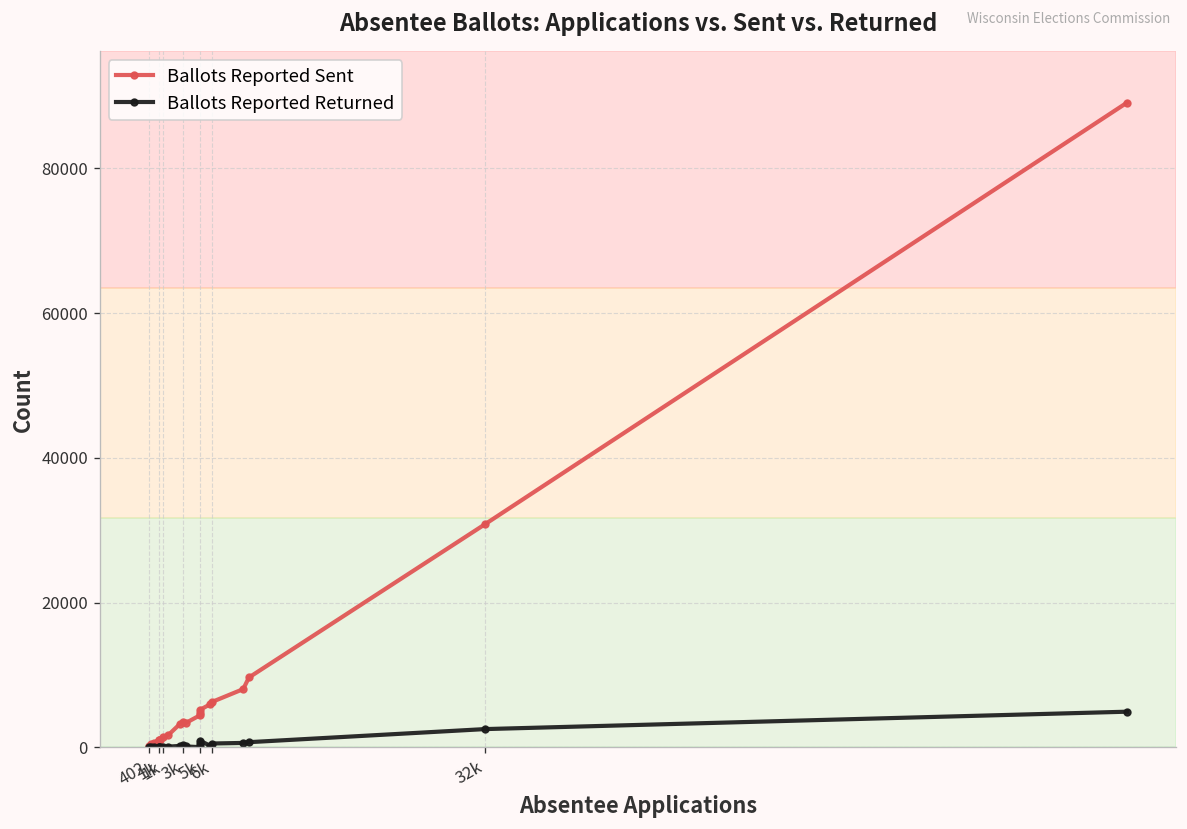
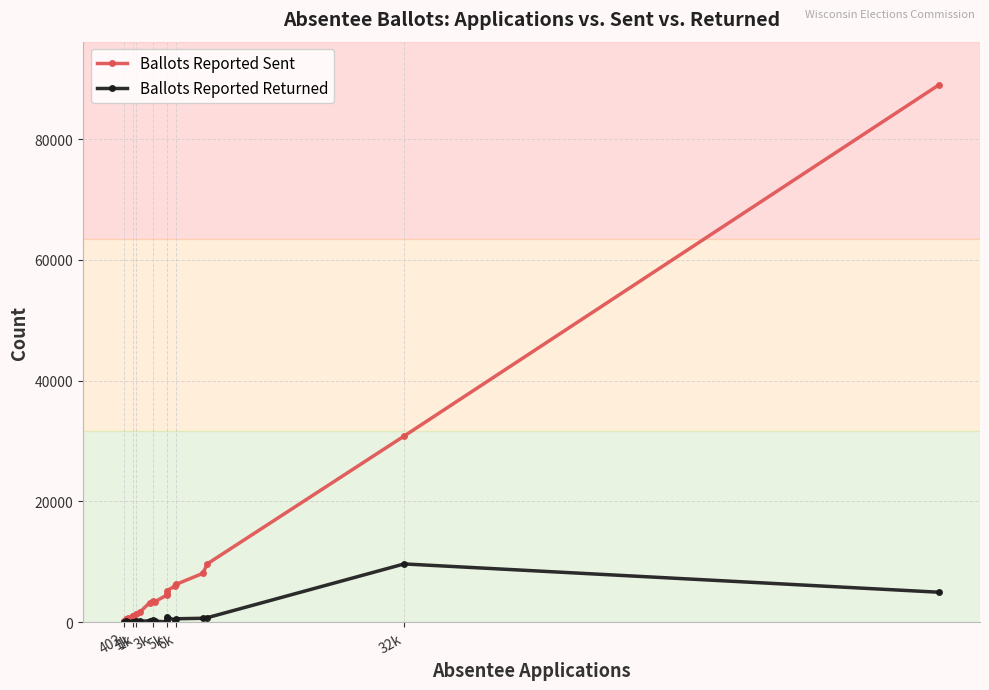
  {
    "Ballots Reported Sent": {
      "3k": 4000,
      "5k": 5000,
      "6k": 6000,
      "32k": 31000
    },
    "Ballots Reported Returned": {
      "3k": 0,
      "5k": 0,
      "6k": 1000,
-     "32k": 3000
+     "32k": 10000
    }
  }
